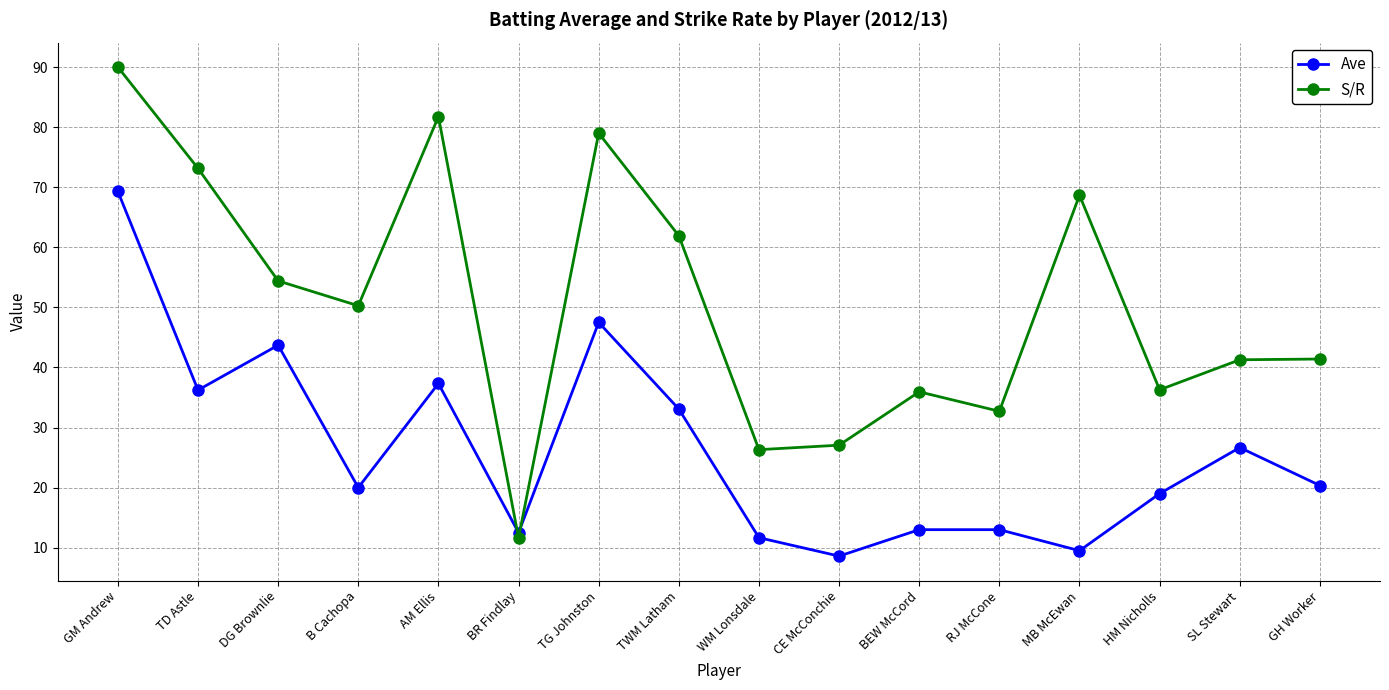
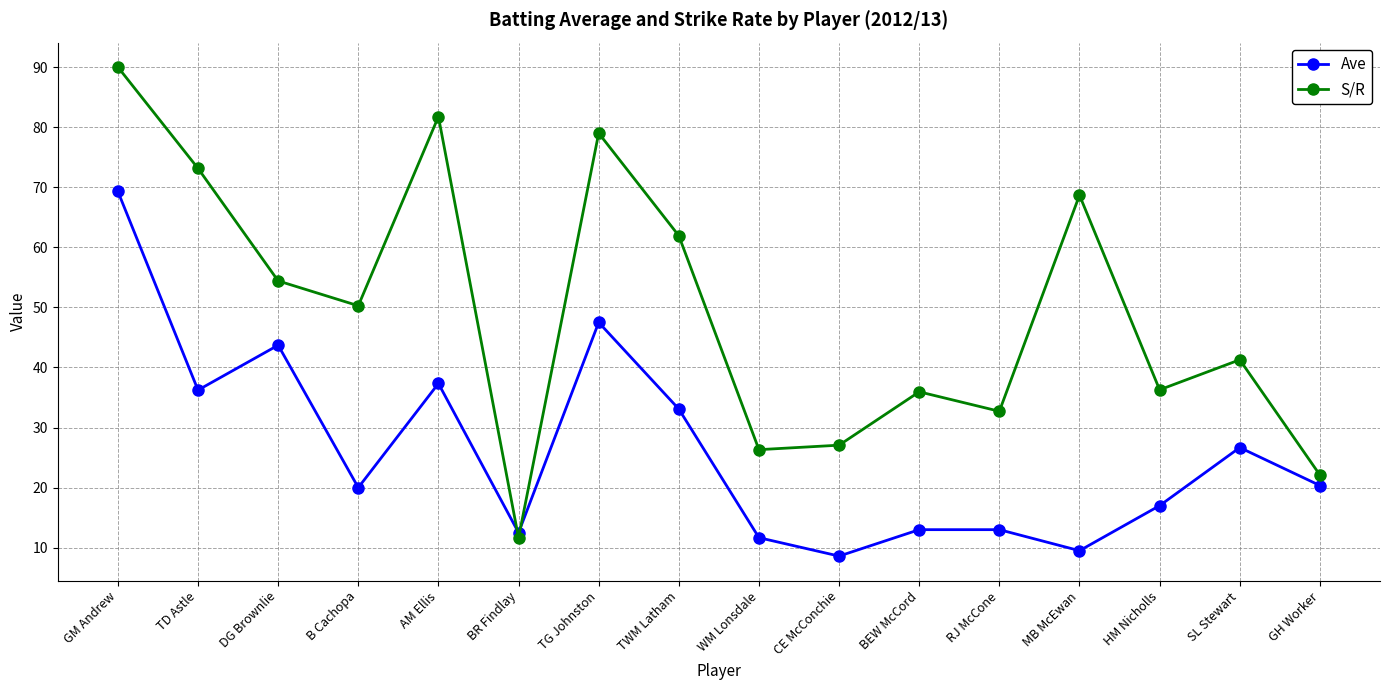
  {
    "Ave": {
      "GM Andrew": 69,
      "TD Astle": 36,
      "DG Brownlie": 44,
      "B Cachopa": 20,
      "AM Ellis": 37,
      "BR Findlay": 13,
      "TG Johnston": 48,
      "TWM Latham": 33,
      "WM Lonsdale": 12,
      "CE McConchie": 9,
      "BEW McCord": 13,
      "RJ McCone": 13,
      "MB McEwan": 10,
-     "HM Nicholls": 19,
+     "HM Nicholls": 17,
      "SL Stewart": 27,
      "GH Worker": 20
    },
    "S/R": {
      "GM Andrew": 90,
      "TD Astle": 73,
      "DG Brownlie": 54,
      "B Cachopa": 50,
      "AM Ellis": 82,
      "BR Findlay": 12,
      "TG Johnston": 79,
      "TWM Latham": 62,
      "WM Lonsdale": 26,
      "CE McConchie": 27,
      "BEW McCord": 36,
      "RJ McCone": 33,
      "MB McEwan": 69,
      "HM Nicholls": 36,
      "SL Stewart": 41,
-     "GH Worker": 41
+     "GH Worker": 22
    }
  }
